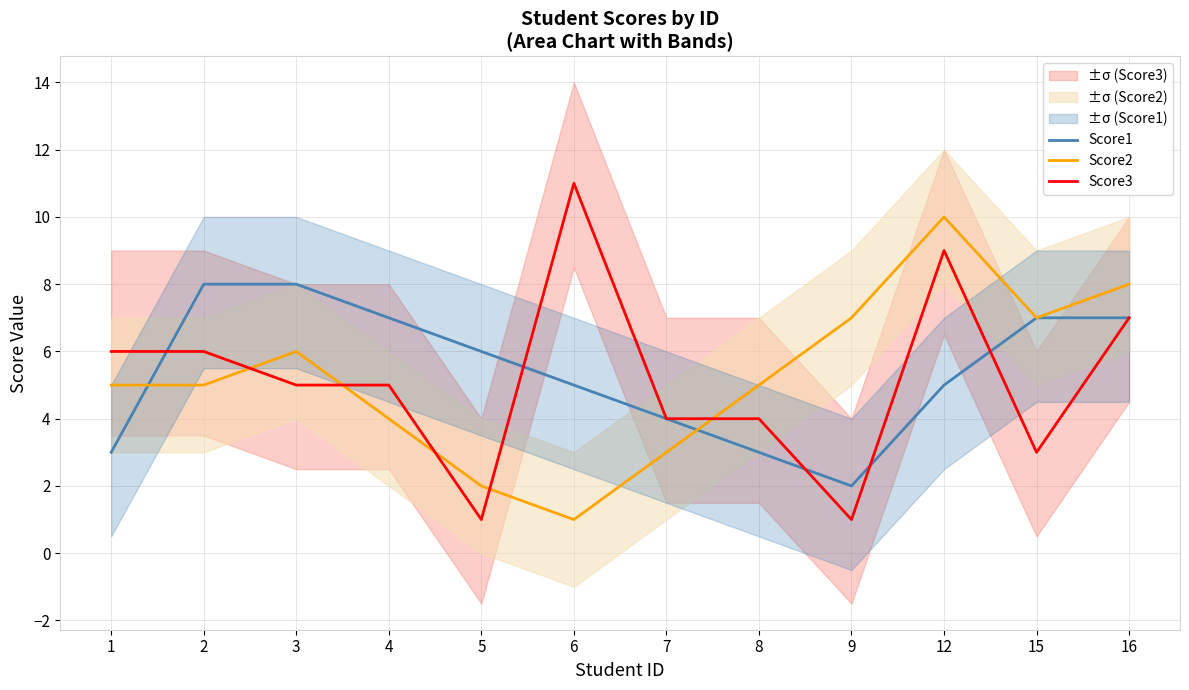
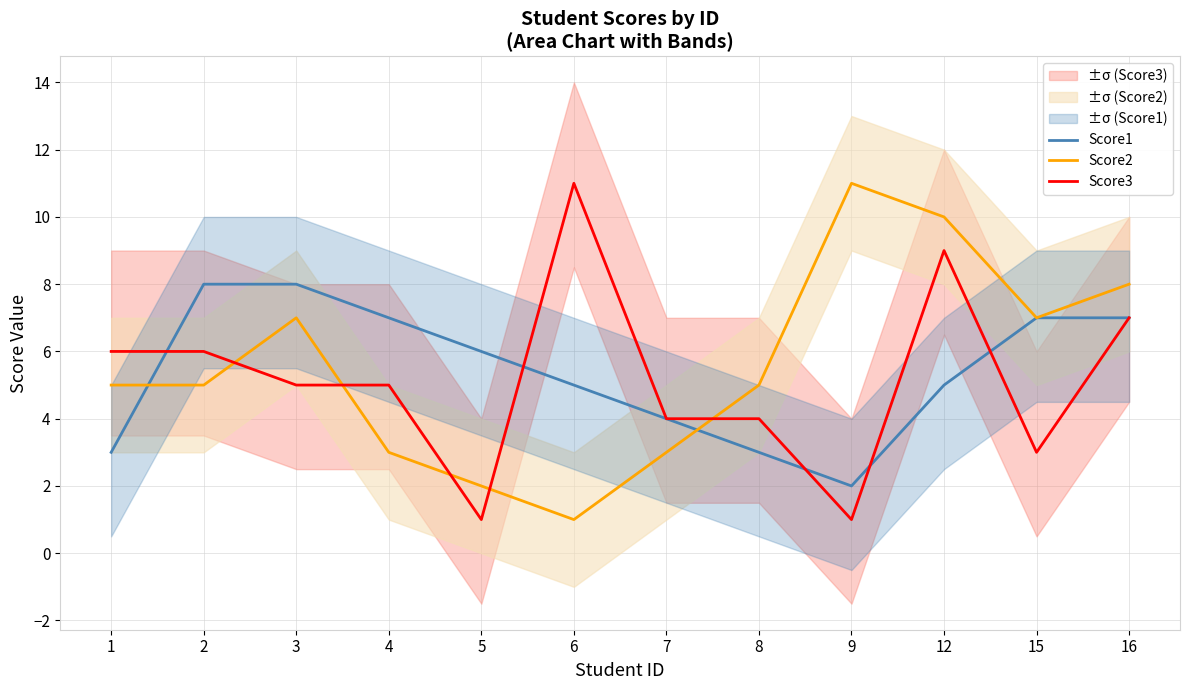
  {
    "Score2": {
      "2": 5,
-     "3": 6,
-     "4": 4,
+     "3": 7,
+     "4": 3,
      "5": 2,
      "6": 1,
      "7": 3,
-     "9": 7,
+     "9": 11,
      "12": 10,
      "16": 8
    },
    "Score3": {
      "1": 6,
      "2": 6,
      "3": 5,
      "5": 1,
      "6": 11,
      "8": 4,
      "9": 1,
      "12": 9,
      "15": 3
    }
  }
